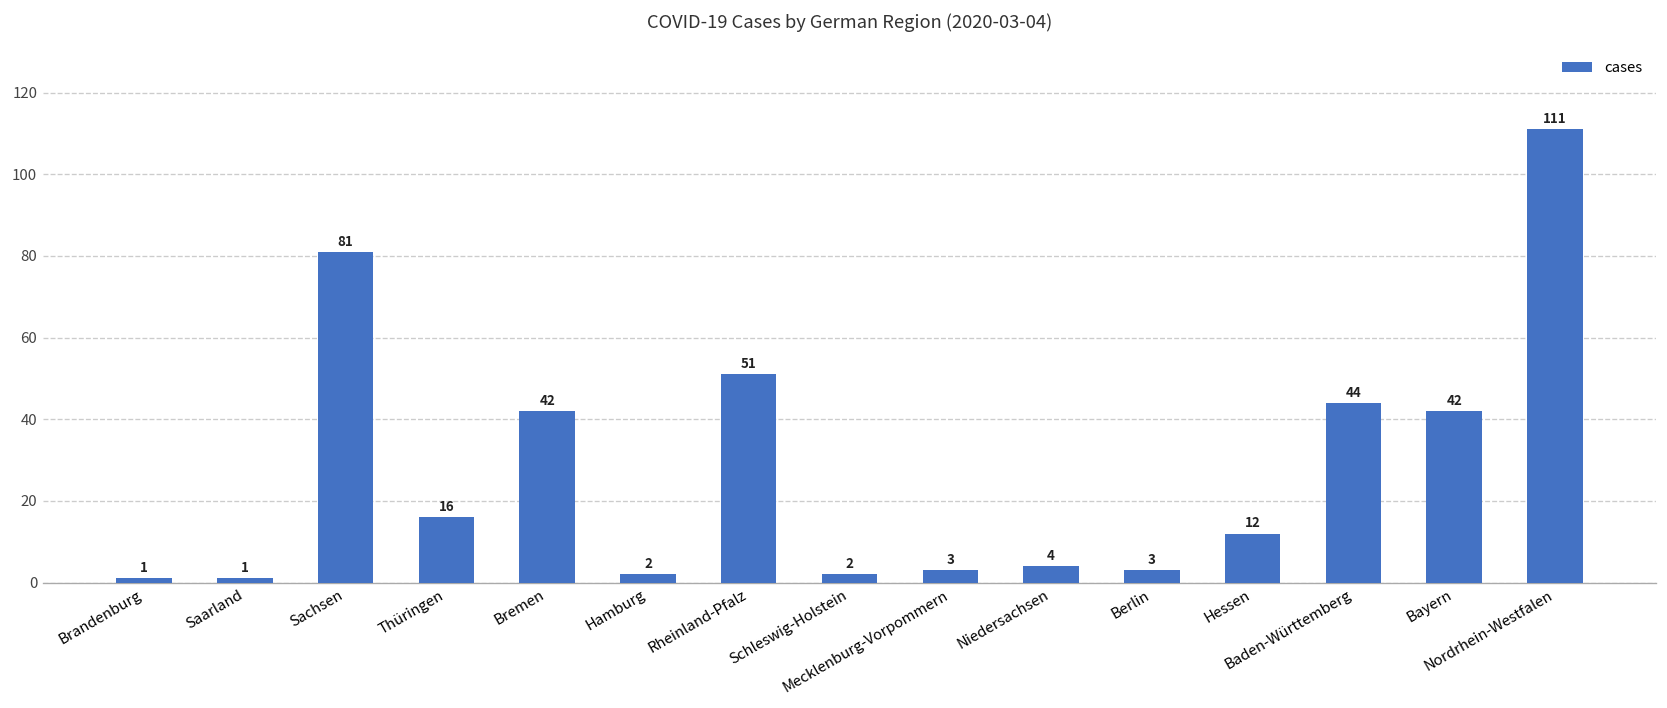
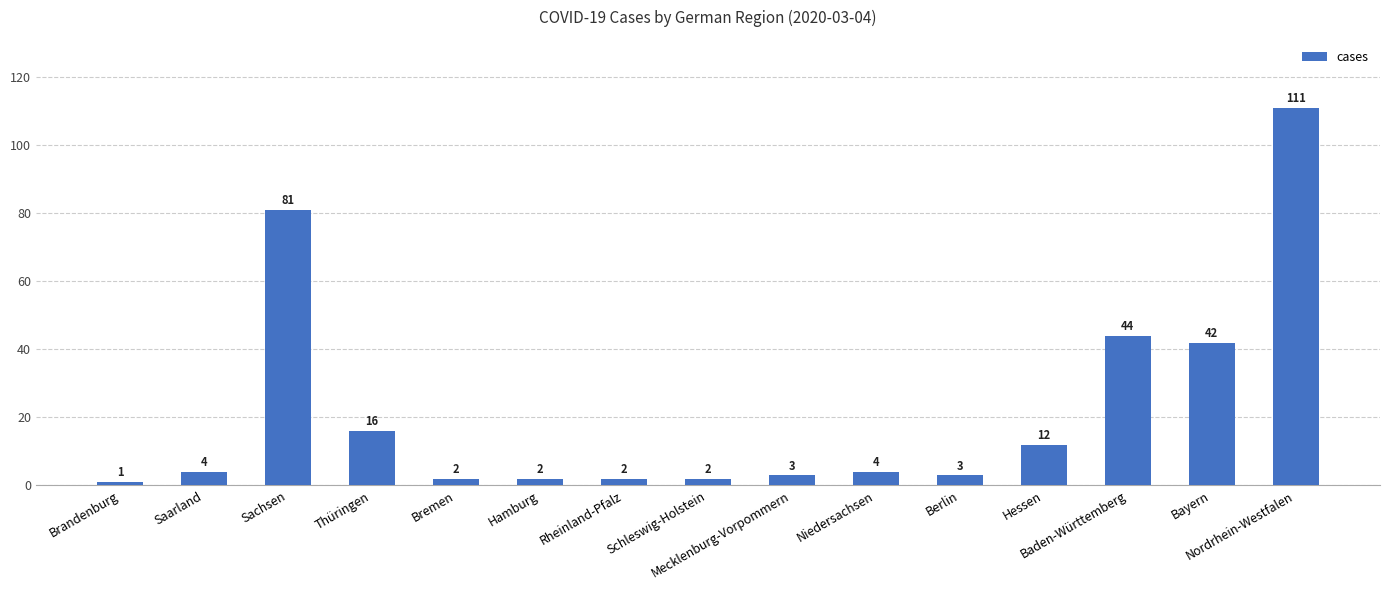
  {
    "Brandenburg": 1,
-   "Saarland": 1,
+   "Saarland": 4,
    "Sachsen": 81,
    "Thüringen": 16,
-   "Bremen": 42,
+   "Bremen": 2,
    "Hamburg": 2,
-   "Rheinland-Pfalz": 51,
+   "Rheinland-Pfalz": 2,
    "Schleswig-Holstein": 2,
    "Mecklenburg-Vorpommern": 3,
    "Niedersachsen": 4,
    "Berlin": 3,
    "Hessen": 12,
    "Baden-Württemberg": 44,
    "Bayern": 42,
    "Nordrhein-Westfalen": 111
  }
